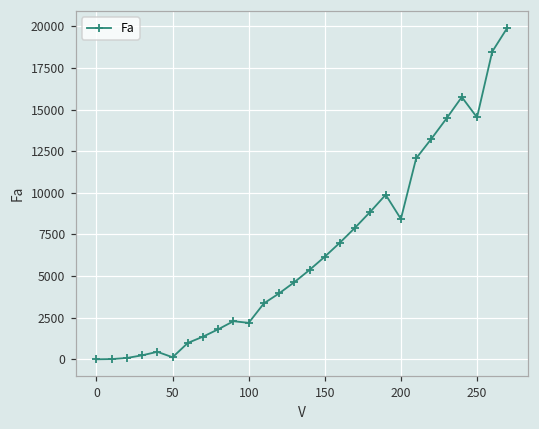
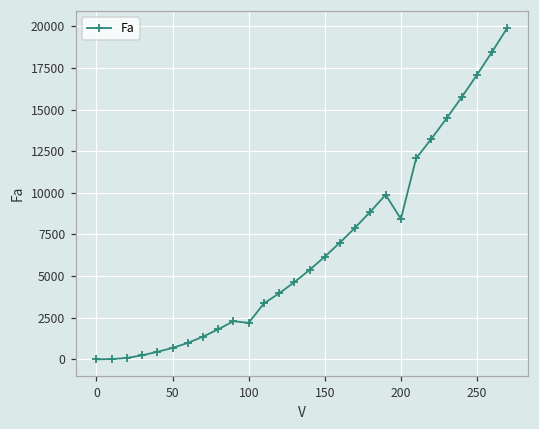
  {
    "0": 0,
-   "50": 100,
+   "50": 700,
    "100": 2200,
    "150": 6200,
    "200": 8400,
-   "250": 14500
+   "250": 17100
  }
